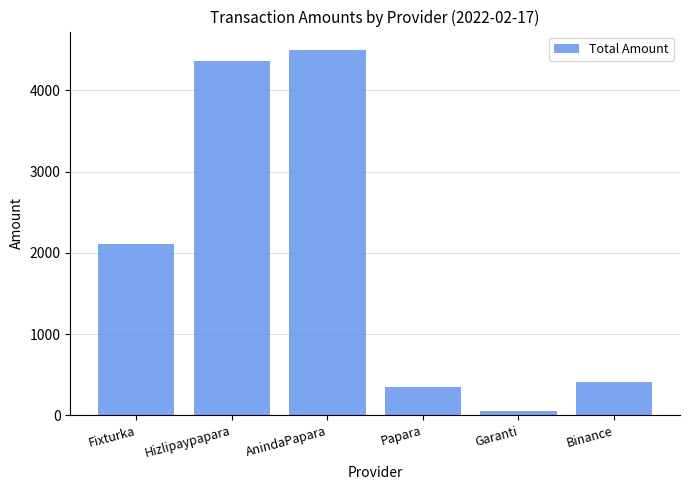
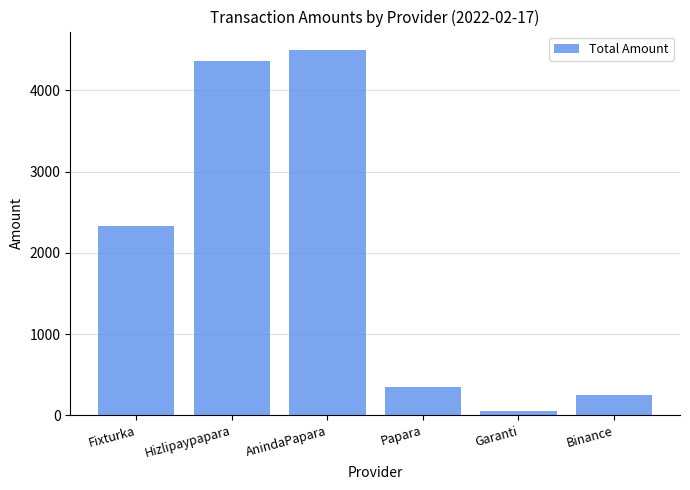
  {
-   "Fixturka": 2100,
+   "Fixturka": 2300,
    "Hizlipaypapara": 4400,
    "AnindaPapara": 4500,
    "Papara": 400,
    "Garanti": 0,
-   "Binance": 400
+   "Binance": 300
  }
